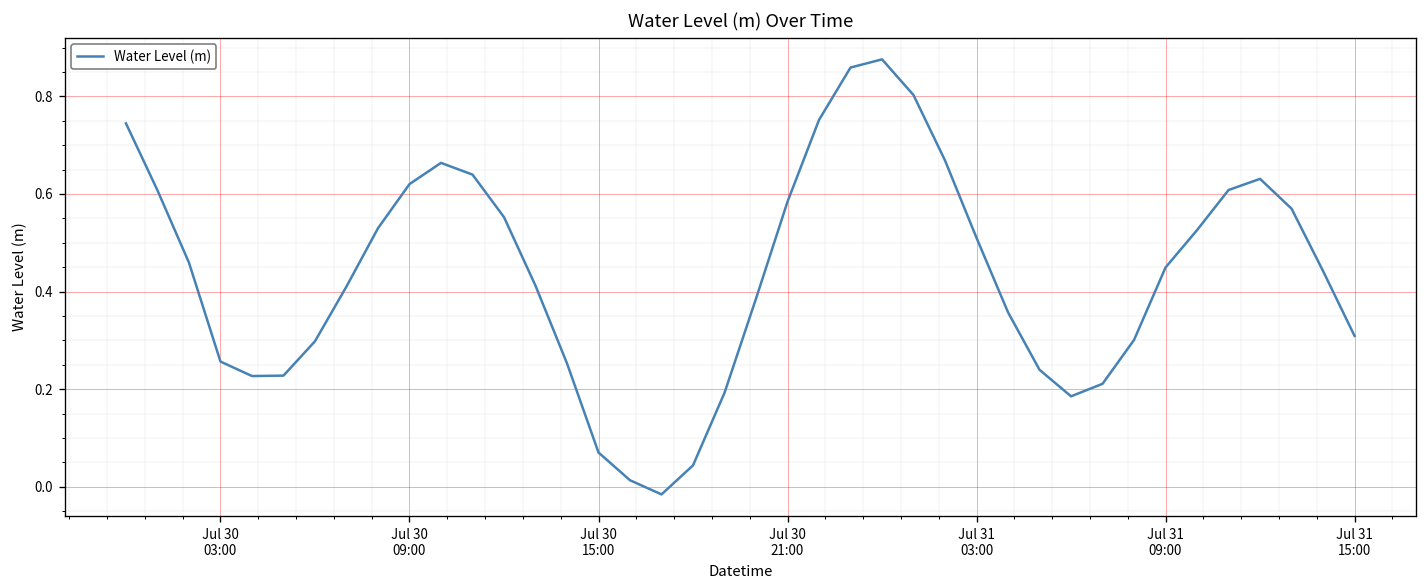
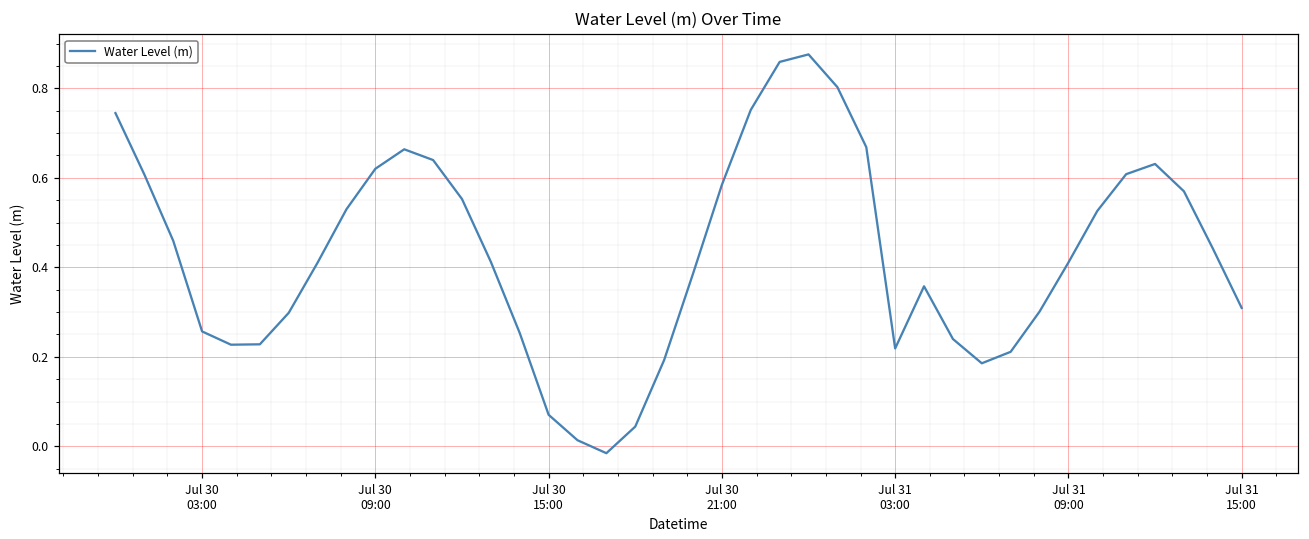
  {
    "Jul 30 03:00": 0.26,
    "Jul 30 09:00": 0.62,
    "Jul 30 15:00": 0.07,
    "Jul 30 21:00": 0.58,
-   "Jul 31 03:00": 0.51,
-   "Jul 31 09:00": 0.45,
+   "Jul 31 03:00": 0.22,
+   "Jul 31 09:00": 0.41,
    "Jul 31 15:00": 0.31
  }
